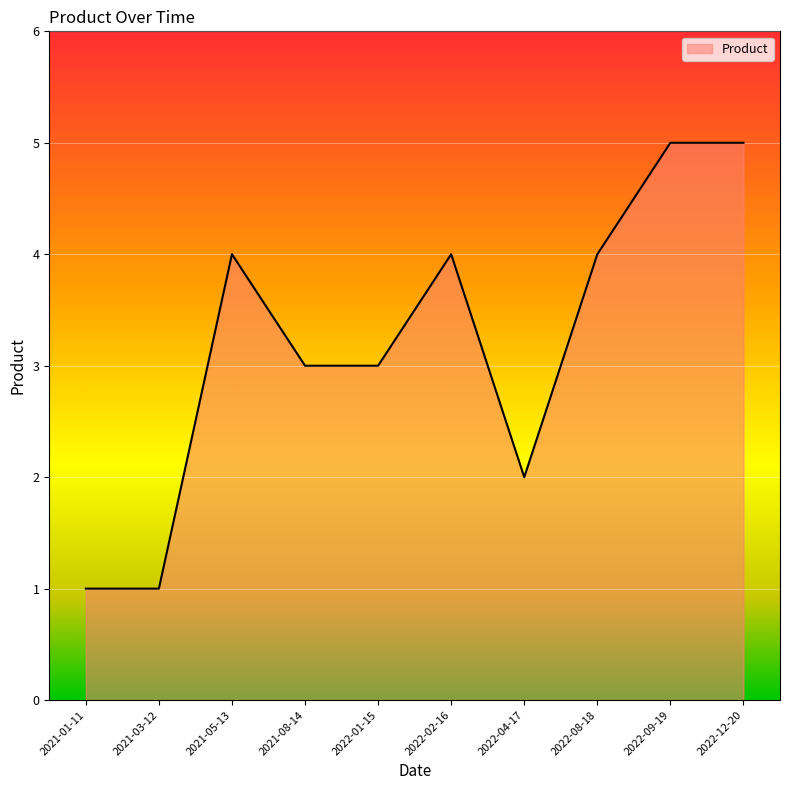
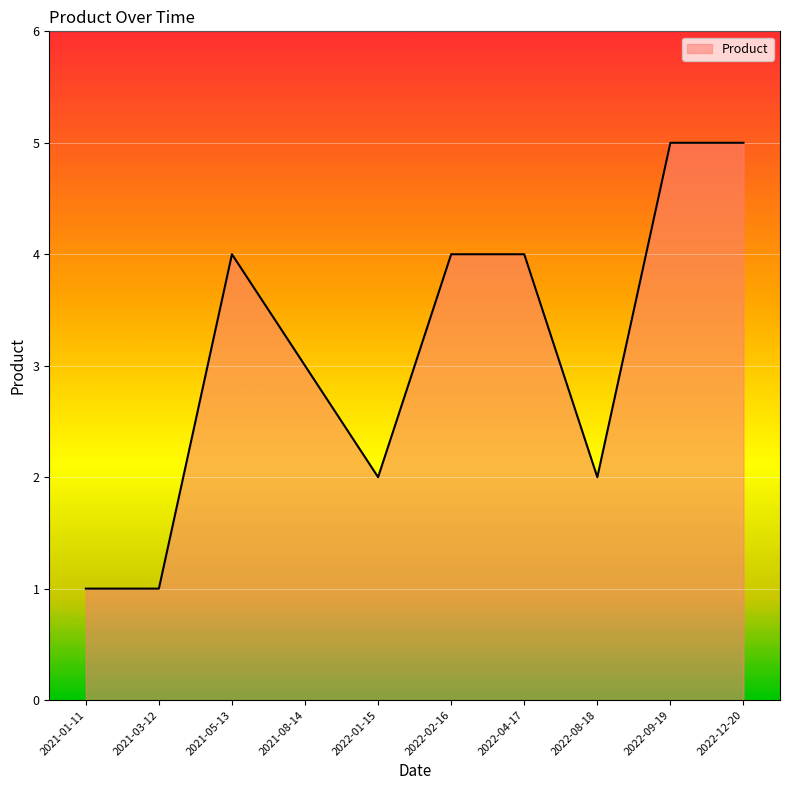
  {
    "2021-01-11": 1,
    "2021-03-12": 1,
    "2021-05-13": 4,
    "2021-08-14": 3,
-   "2022-01-15": 3,
+   "2022-01-15": 2,
    "2022-02-16": 4,
-   "2022-04-17": 2,
-   "2022-08-18": 4,
+   "2022-04-17": 4,
+   "2022-08-18": 2,
    "2022-09-19": 5,
    "2022-12-20": 5
  }
